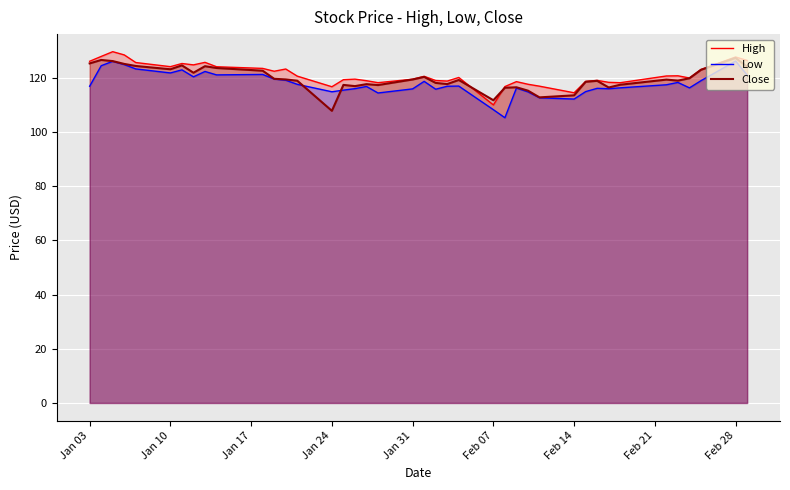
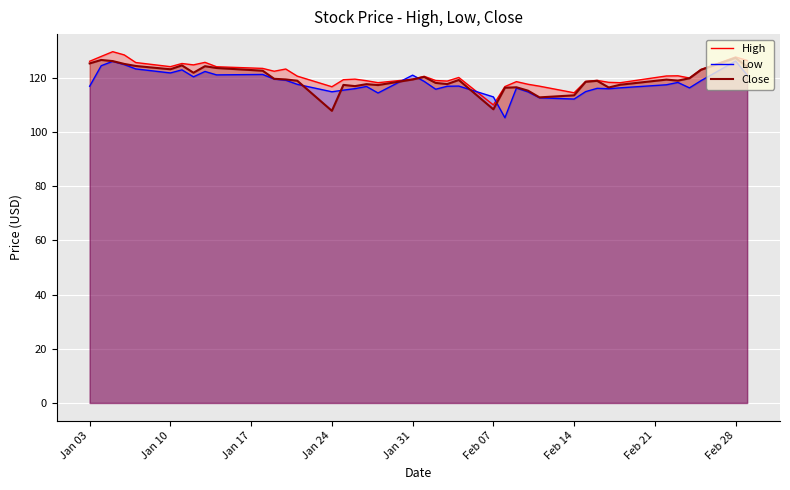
  {
    "High": {
      "Jan 10": 124,
      "Jan 24": 117,
      "Feb 07": 110
    },
    "Low": {
      "Jan 03": 117,
      "Jan 10": 122,
      "Jan 24": 115,
-     "Jan 31": 116,
-     "Feb 07": 108,
+     "Jan 31": 121,
+     "Feb 07": 113,
      "Feb 14": 112
    },
    "Close": {
      "Jan 10": 123,
      "Jan 24": 108,
-     "Feb 07": 112
+     "Feb 07": 108
    }
  }
